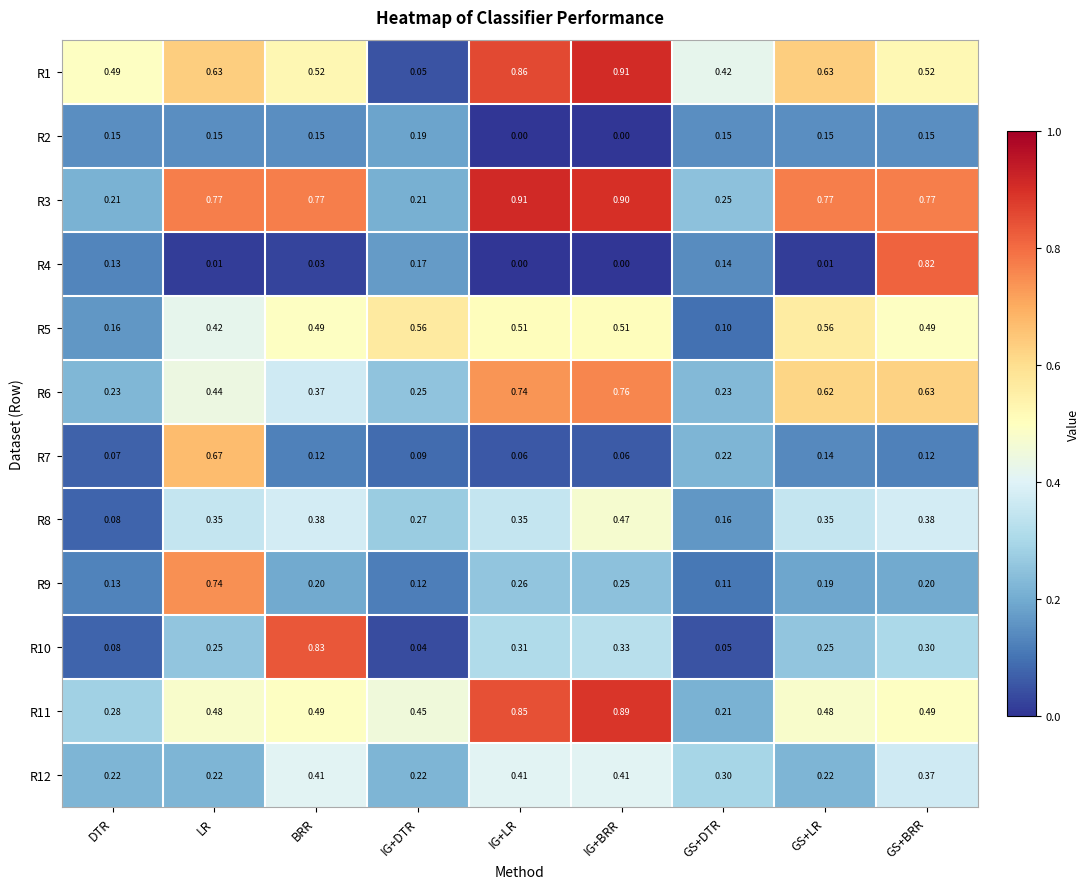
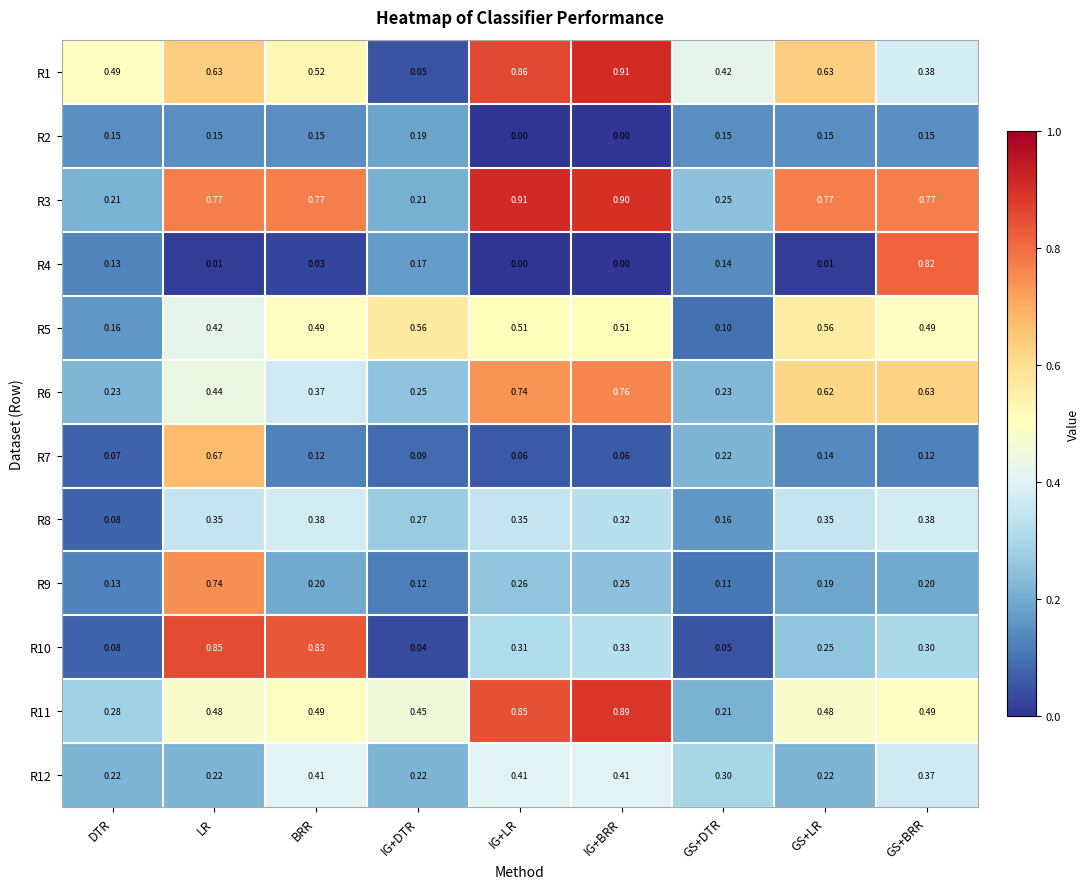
  {
    "R1": {
      "DTR": 0.49,
      "LR": 0.63,
      "BRR": 0.52,
      "IG+DTR": 0.05,
      "IG+LR": 0.86,
      "IG+BRR": 0.91,
      "GS+DTR": 0.42,
      "GS+LR": 0.63,
-     "GS+BRR": 0.52
+     "GS+BRR": 0.38
    },
    "R2": {
      "DTR": 0.15,
      "LR": 0.15,
      "BRR": 0.15,
      "IG+DTR": 0.19,
      "IG+LR": 0.00,
      "IG+BRR": 0.00,
      "GS+DTR": 0.15,
      "GS+LR": 0.15,
      "GS+BRR": 0.15
    },
    "R3": {
      "DTR": 0.21,
      "LR": 0.77,
      "BRR": 0.77,
      "IG+DTR": 0.21,
      "IG+LR": 0.91,
      "IG+BRR": 0.90,
      "GS+DTR": 0.25,
      "GS+LR": 0.77,
      "GS+BRR": 0.77
    },
    "R4": {
      "DTR": 0.13,
      "LR": 0.01,
      "BRR": 0.03,
      "IG+DTR": 0.17,
      "IG+LR": 0.00,
      "IG+BRR": 0.00,
      "GS+DTR": 0.14,
      "GS+LR": 0.01,
      "GS+BRR": 0.82
    },
    "R5": {
      "DTR": 0.16,
      "LR": 0.42,
      "BRR": 0.49,
      "IG+DTR": 0.56,
      "IG+LR": 0.51,
      "IG+BRR": 0.51,
      "GS+DTR": 0.10,
      "GS+LR": 0.56,
      "GS+BRR": 0.49
    },
    "R6": {
      "DTR": 0.23,
      "LR": 0.44,
      "BRR": 0.37,
      "IG+DTR": 0.25,
      "IG+LR": 0.74,
      "IG+BRR": 0.76,
      "GS+DTR": 0.23,
      "GS+LR": 0.62,
      "GS+BRR": 0.63
    },
    "R7": {
      "DTR": 0.07,
      "LR": 0.67,
      "BRR": 0.12,
      "IG+DTR": 0.09,
      "IG+LR": 0.06,
      "IG+BRR": 0.06,
      "GS+DTR": 0.22,
      "GS+LR": 0.14,
      "GS+BRR": 0.12
    },
    "R8": {
      "DTR": 0.08,
      "LR": 0.35,
      "BRR": 0.38,
      "IG+DTR": 0.27,
      "IG+LR": 0.35,
-     "IG+BRR": 0.47,
+     "IG+BRR": 0.32,
      "GS+DTR": 0.16,
      "GS+LR": 0.35,
      "GS+BRR": 0.38
    },
    "R9": {
      "DTR": 0.13,
      "LR": 0.74,
      "BRR": 0.20,
      "IG+DTR": 0.12,
      "IG+LR": 0.26,
      "IG+BRR": 0.25,
      "GS+DTR": 0.11,
      "GS+LR": 0.19,
      "GS+BRR": 0.20
    },
    "R10": {
      "DTR": 0.08,
-     "LR": 0.25,
+     "LR": 0.85,
      "BRR": 0.83,
      "IG+DTR": 0.04,
      "IG+LR": 0.31,
      "IG+BRR": 0.33,
      "GS+DTR": 0.05,
      "GS+LR": 0.25,
      "GS+BRR": 0.30
    },
    "R11": {
      "DTR": 0.28,
      "LR": 0.48,
      "BRR": 0.49,
      "IG+DTR": 0.45,
      "IG+LR": 0.85,
      "IG+BRR": 0.89,
      "GS+DTR": 0.21,
      "GS+LR": 0.48,
      "GS+BRR": 0.49
    },
    "R12": {
      "DTR": 0.22,
      "LR": 0.22,
      "BRR": 0.41,
      "IG+DTR": 0.22,
      "IG+LR": 0.41,
      "IG+BRR": 0.41,
      "GS+DTR": 0.30,
      "GS+LR": 0.22,
      "GS+BRR": 0.37
    }
  }
